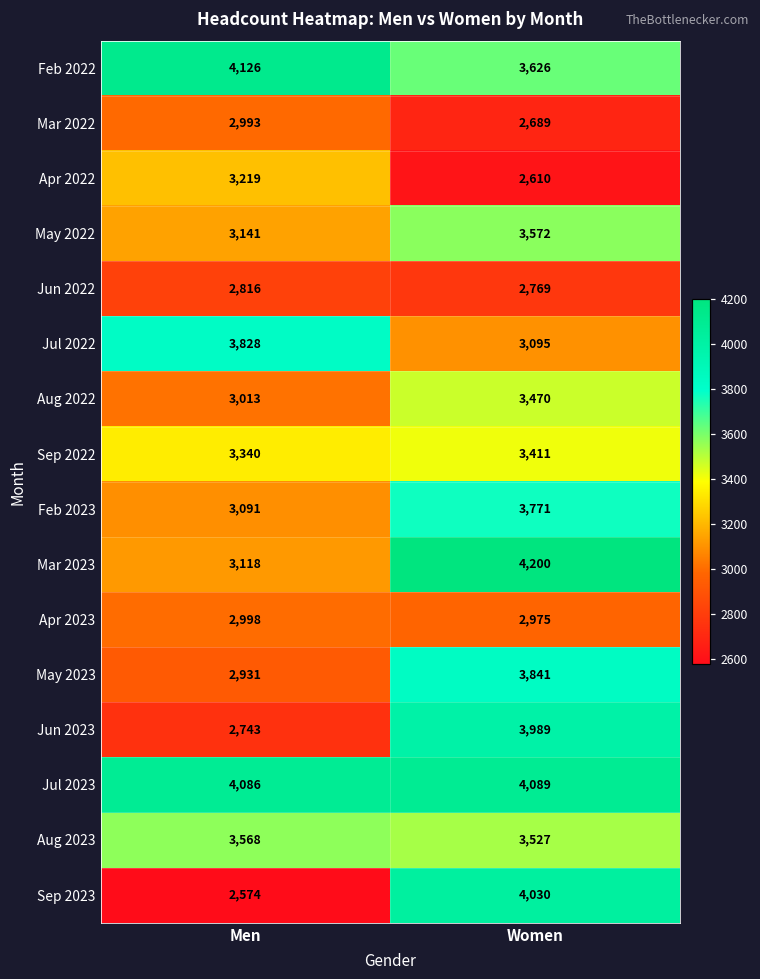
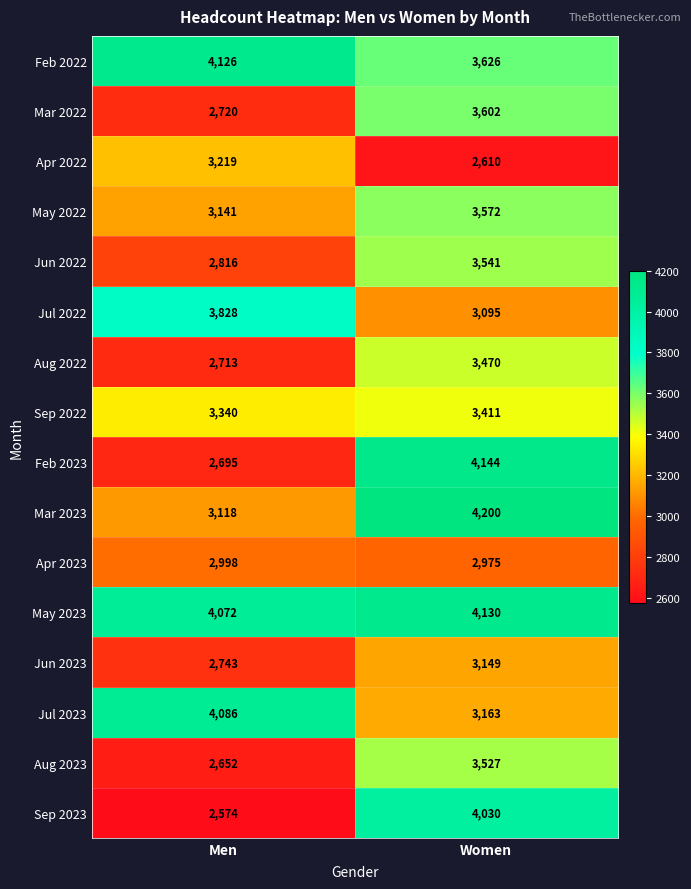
  {
    "Feb 2022": {
      "Men": "4,126",
      "Women": "3,626"
    },
    "Mar 2022": {
-     "Men": "2,993",
-     "Women": "2,689"
+     "Men": "2,720",
+     "Women": "3,602"
    },
    "Apr 2022": {
      "Men": "3,219",
      "Women": "2,610"
    },
    "May 2022": {
      "Men": "3,141",
      "Women": "3,572"
    },
    "Jun 2022": {
      "Men": "2,816",
-     "Women": "2,769"
+     "Women": "3,541"
    },
    "Jul 2022": {
      "Men": "3,828",
      "Women": "3,095"
    },
    "Aug 2022": {
-     "Men": "3,013",
+     "Men": "2,713",
      "Women": "3,470"
    },
    "Sep 2022": {
      "Men": "3,340",
      "Women": "3,411"
    },
    "Feb 2023": {
-     "Men": "3,091",
-     "Women": "3,771"
+     "Men": "2,695",
+     "Women": "4,144"
    },
    "Mar 2023": {
      "Men": "3,118",
      "Women": "4,200"
    },
    "Apr 2023": {
      "Men": "2,998",
      "Women": "2,975"
    },
    "May 2023": {
-     "Men": "2,931",
-     "Women": "3,841"
+     "Men": "4,072",
+     "Women": "4,130"
    },
    "Jun 2023": {
      "Men": "2,743",
-     "Women": "3,989"
+     "Women": "3,149"
    },
    "Jul 2023": {
      "Men": "4,086",
-     "Women": "4,089"
+     "Women": "3,163"
    },
    "Aug 2023": {
-     "Men": "3,568",
+     "Men": "2,652",
      "Women": "3,527"
    },
    "Sep 2023": {
      "Men": "2,574",
      "Women": "4,030"
    }
  }
